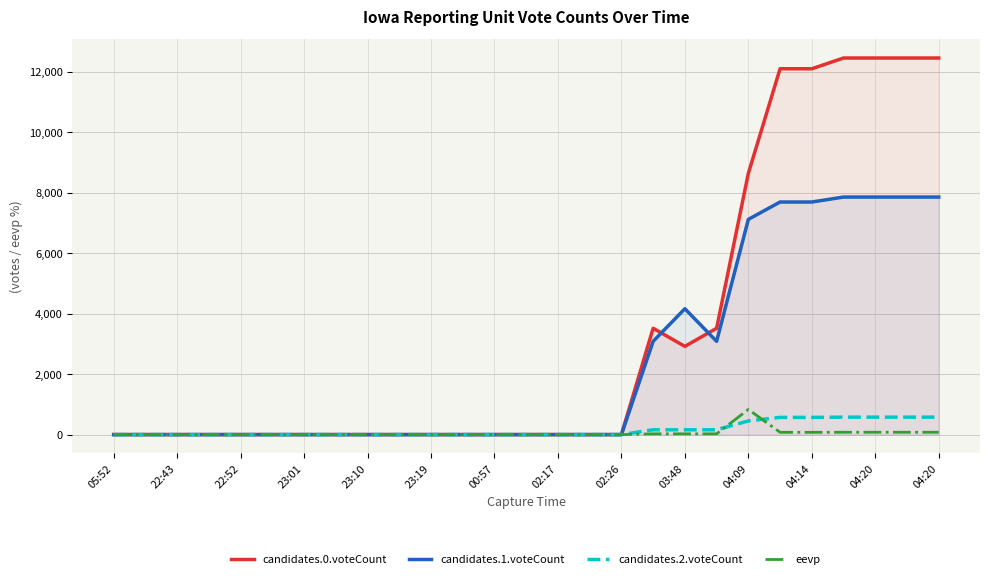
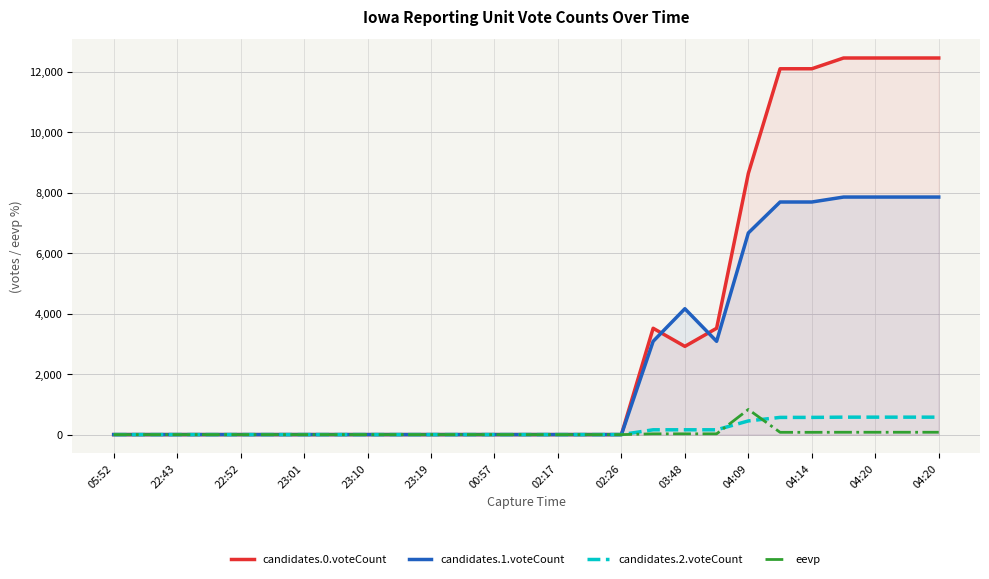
  {
    "candidates.0.voteCount": {
      "03:48": "2,900",
      "04:09": "8,600"
    },
    "candidates.1.voteCount": {
      "03:48": "4,200",
-     "04:09": "7,100"
+     "04:09": "6,700"
    },
    "candidates.2.voteCount": {
      "03:48": "200",
      "04:09": "500"
    },
    "eevp": {
      "03:48": "0",
      "04:09": "800"
    }
  }
